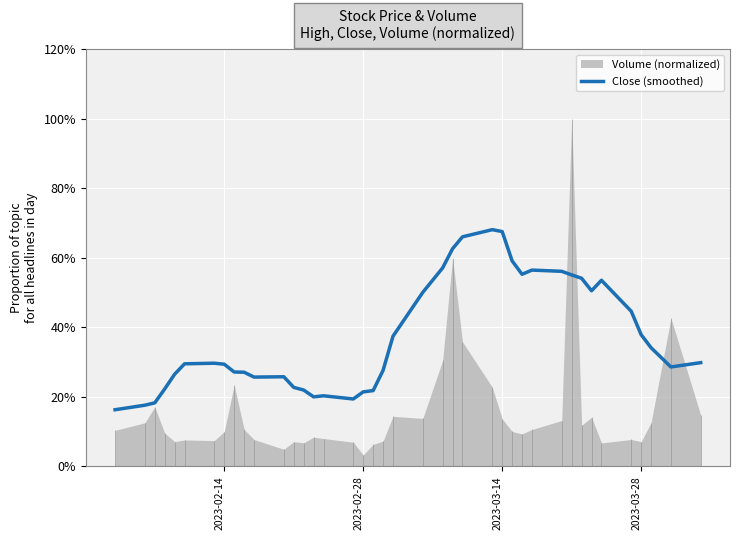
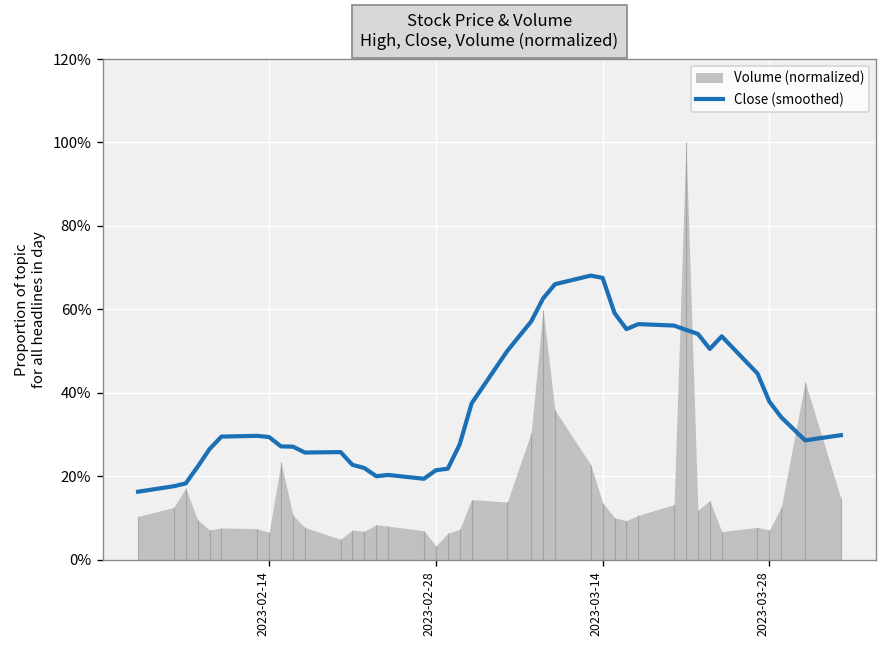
  {
    "Volume (normalized)": {
-     "2023-02-14": "10%",
+     "2023-02-14": "7%",
      "2023-02-28": "3%",
      "2023-03-14": "14%",
      "2023-03-28": "7%"
    },
    "Close (smoothed)": {
      "2023-02-14": "29%",
      "2023-02-28": "21%",
      "2023-03-14": "68%",
      "2023-03-28": "38%"
    }
  }
